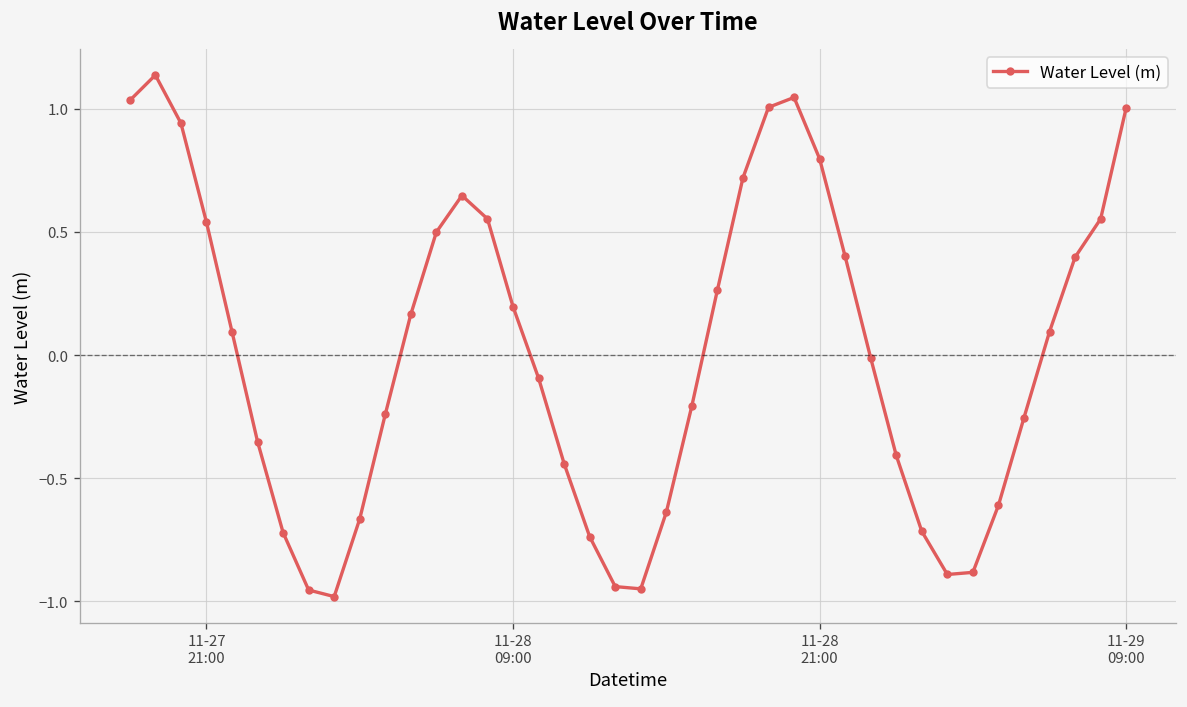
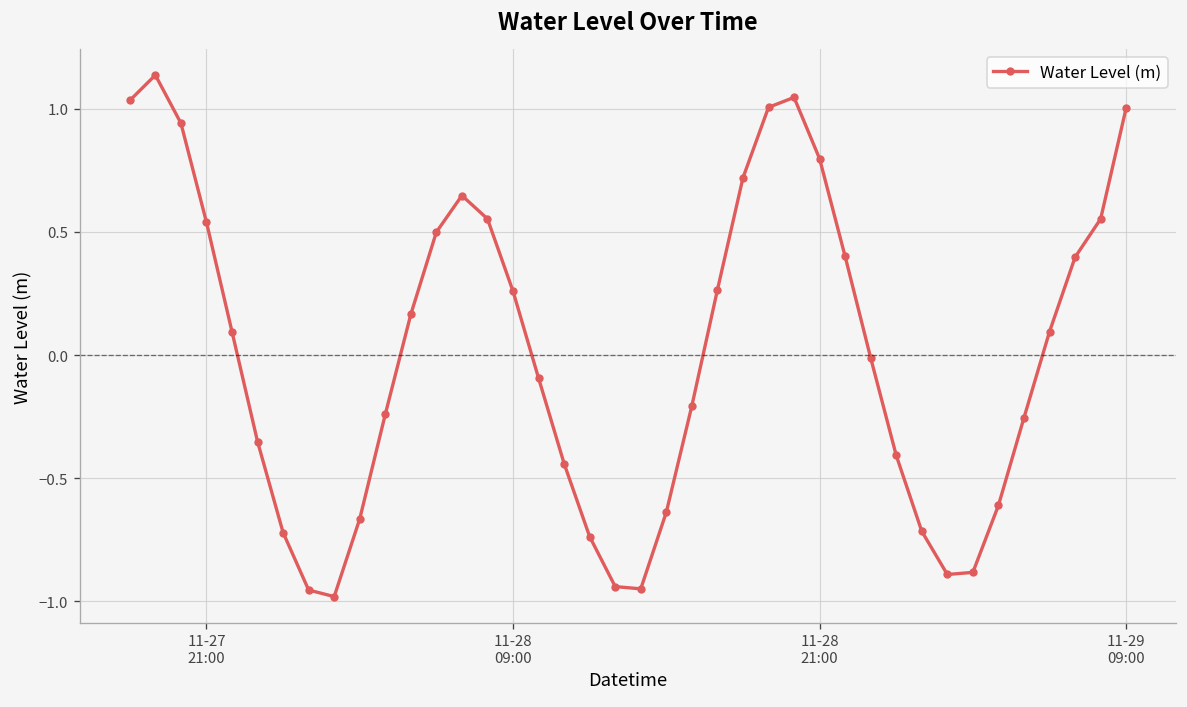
  {
    "11-27 21:00": 0.54,
-   "11-28 09:00": 0.20,
+   "11-28 09:00": 0.26,
    "11-28 21:00": 0.80,
    "11-29 09:00": 1.00
  }
